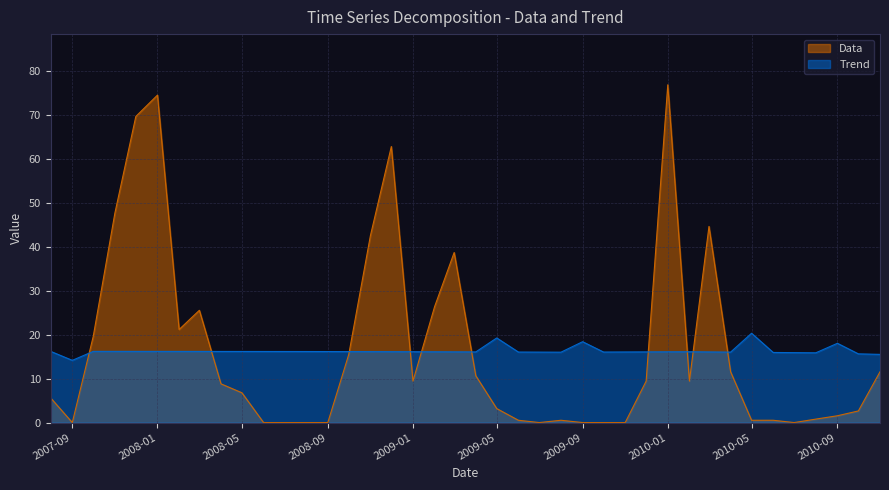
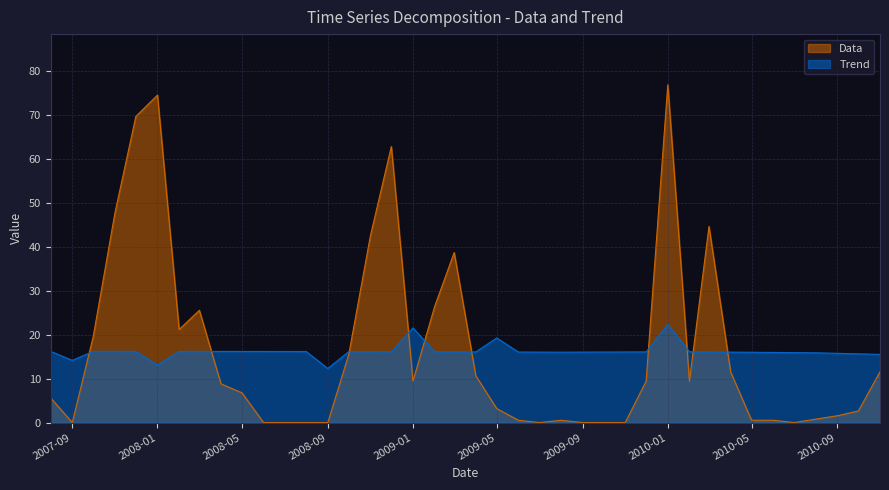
  {
    "Data": {
      "2007-09": 0,
      "2008-01": 74,
      "2008-05": 7,
      "2008-09": 0,
      "2009-01": 9,
      "2009-05": 3,
      "2009-09": 0,
      "2010-01": 77,
      "2010-05": 1,
      "2010-09": 2
    },
    "Trend": {
      "2007-09": 14,
-     "2008-01": 16,
+     "2008-01": 13,
      "2008-05": 16,
-     "2008-09": 16,
-     "2009-01": 16,
+     "2008-09": 12,
+     "2009-01": 22,
      "2009-05": 19,
-     "2009-09": 18,
-     "2010-01": 16,
-     "2010-05": 20,
-     "2010-09": 18
+     "2009-09": 16,
+     "2010-01": 22,
+     "2010-05": 16,
+     "2010-09": 16
    }
  }
